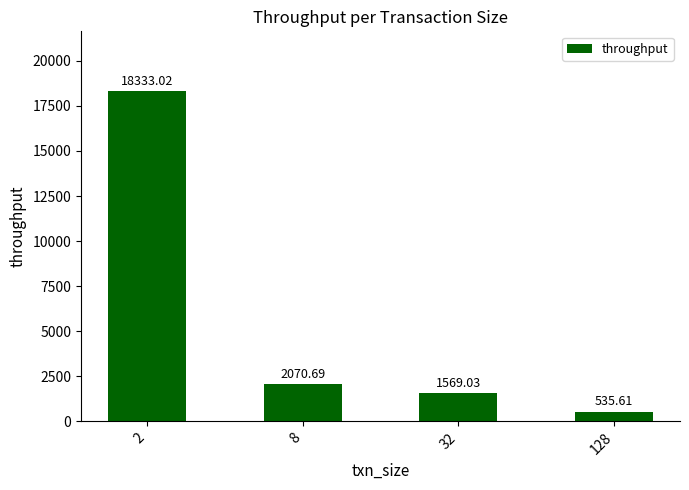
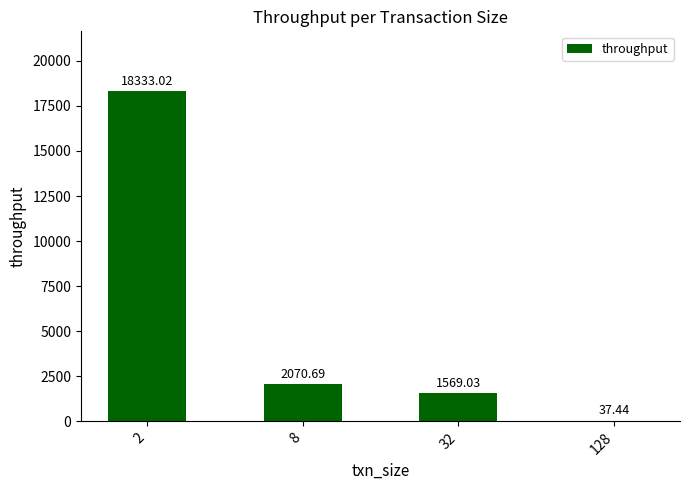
  {
    "2": 18333.02,
    "8": 2070.69,
    "32": 1569.03,
-   "128": 535.61
+   "128": 37.44
  }
